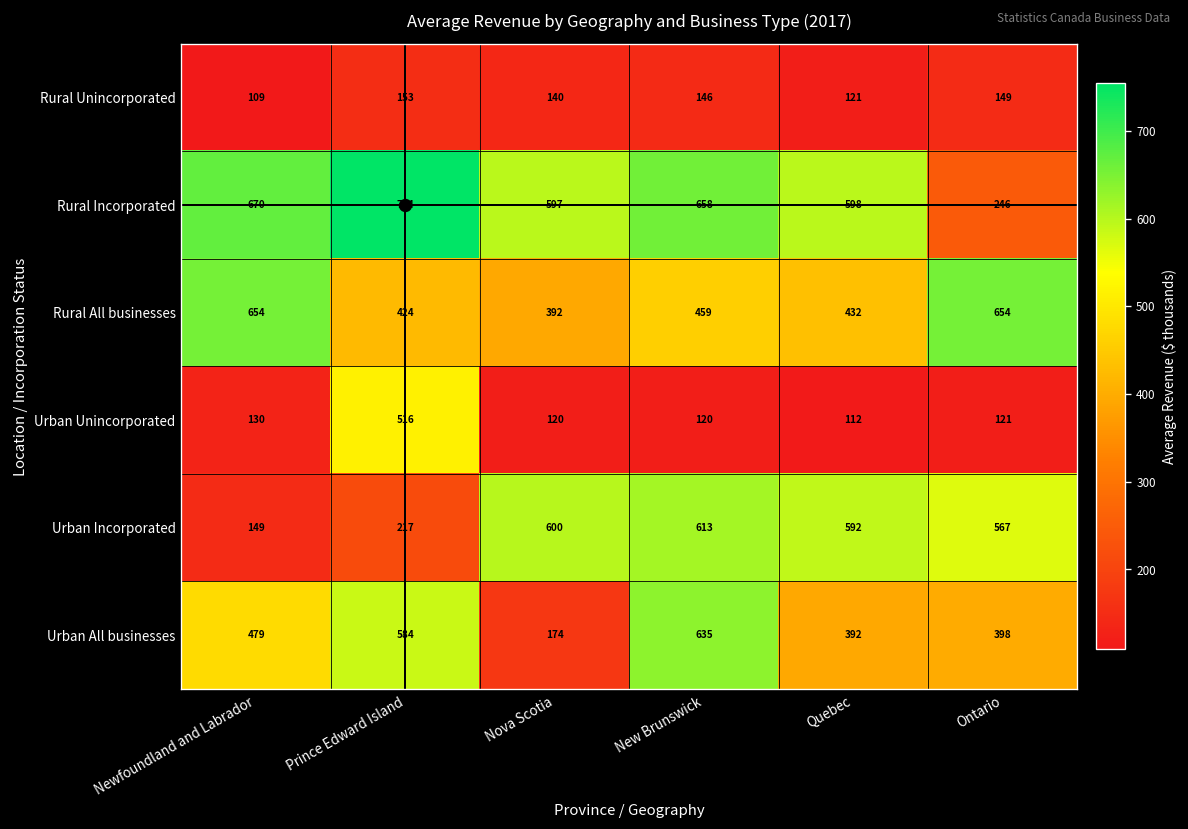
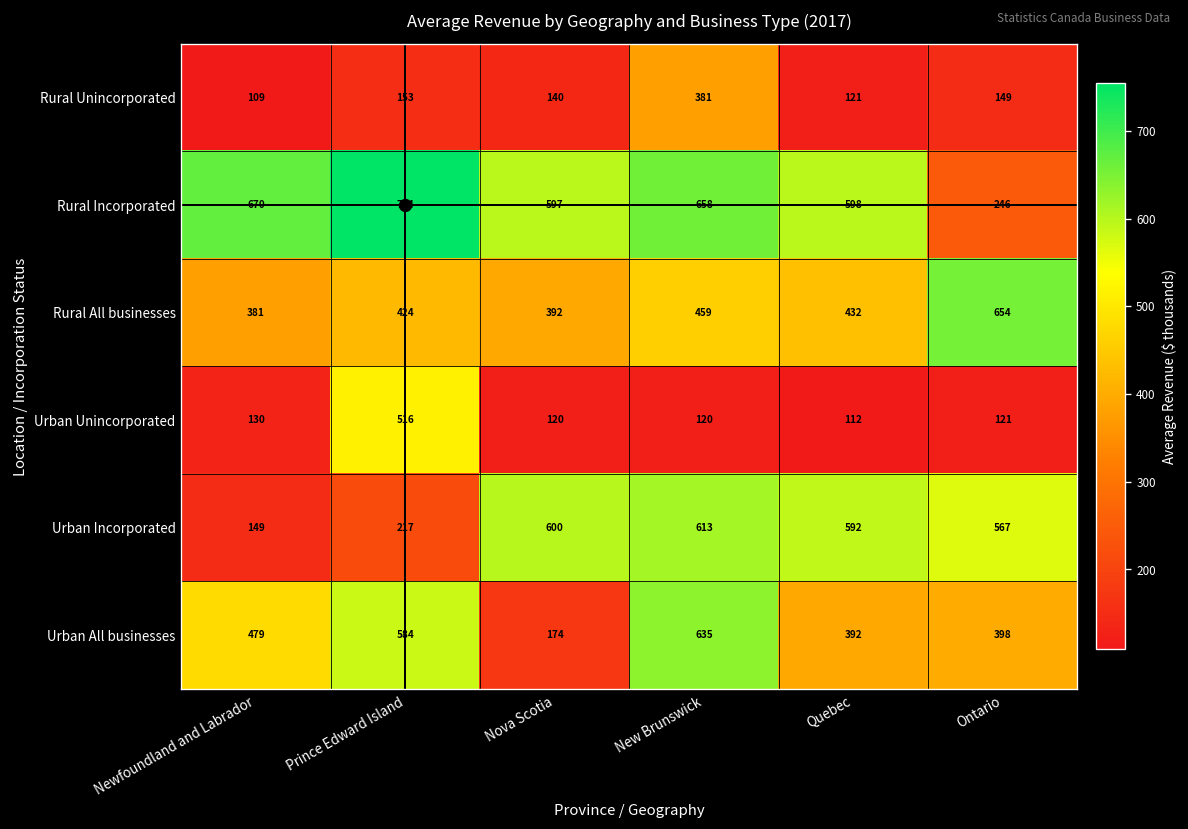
  {
    "Rural Unincorporated": {
      "Newfoundland and Labrador": 109,
      "Prince Edward Island": 153,
      "Nova Scotia": 140,
-     "New Brunswick": 146,
+     "New Brunswick": 381,
      "Quebec": 121,
      "Ontario": 149
    },
    "Rural Incorporated": {
      "Newfoundland and Labrador": 670,
      "Nova Scotia": 597,
      "New Brunswick": 658,
      "Quebec": 598,
      "Ontario": 246
    },
    "Rural All businesses": {
-     "Newfoundland and Labrador": 654,
+     "Newfoundland and Labrador": 381,
      "Prince Edward Island": 424,
      "Nova Scotia": 392,
      "New Brunswick": 459,
      "Quebec": 432,
      "Ontario": 654
    },
    "Urban Unincorporated": {
      "Newfoundland and Labrador": 130,
      "Prince Edward Island": 516,
      "Nova Scotia": 120,
      "New Brunswick": 120,
      "Quebec": 112,
      "Ontario": 121
    },
    "Urban Incorporated": {
      "Newfoundland and Labrador": 149,
      "Prince Edward Island": 217,
      "Nova Scotia": 600,
      "New Brunswick": 613,
      "Quebec": 592,
      "Ontario": 567
    },
    "Urban All businesses": {
      "Newfoundland and Labrador": 479,
      "Prince Edward Island": 584,
      "Nova Scotia": 174,
      "New Brunswick": 635,
      "Quebec": 392,
      "Ontario": 398
    }
  }
